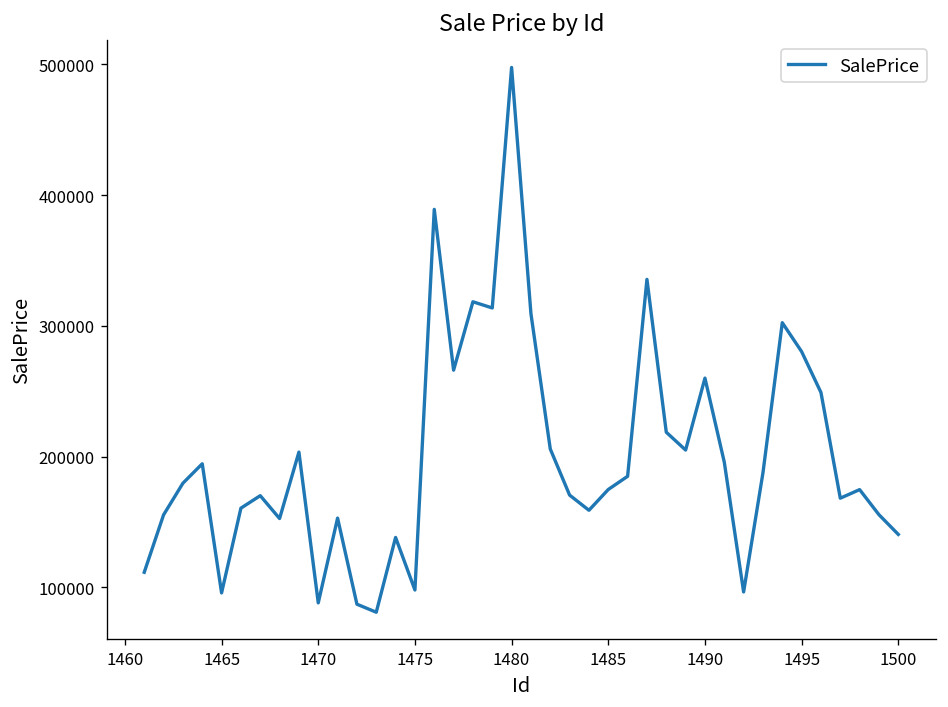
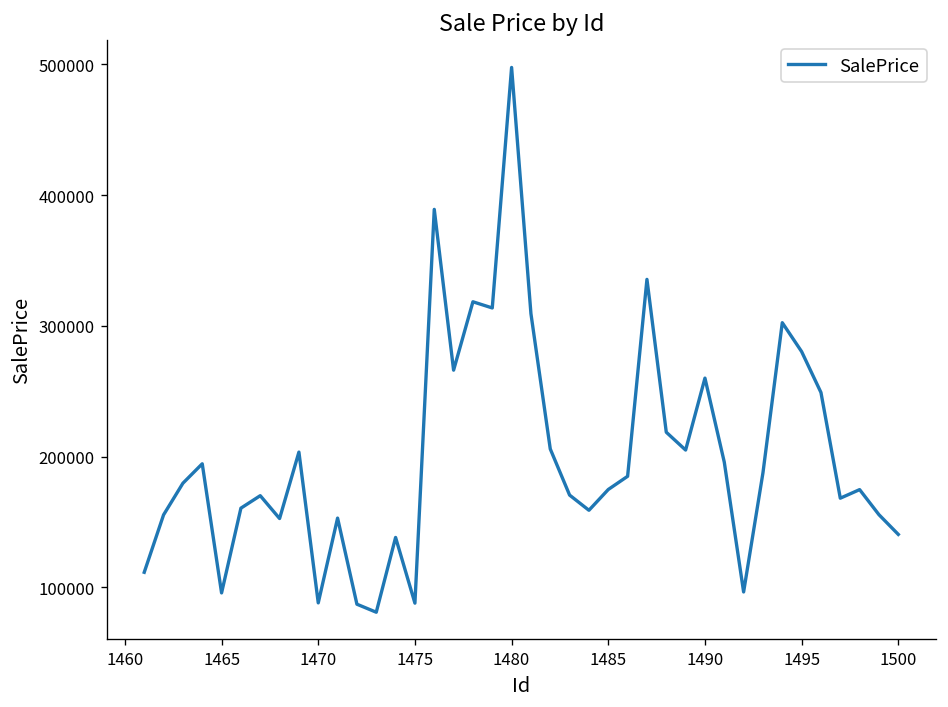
  {
    "1465": 96000,
    "1470": 88000,
-   "1475": 98000,
+   "1475": 88000,
    "1480": 498000,
    "1485": 175000,
    "1490": 260000,
    "1495": 280000,
    "1500": 141000
  }
